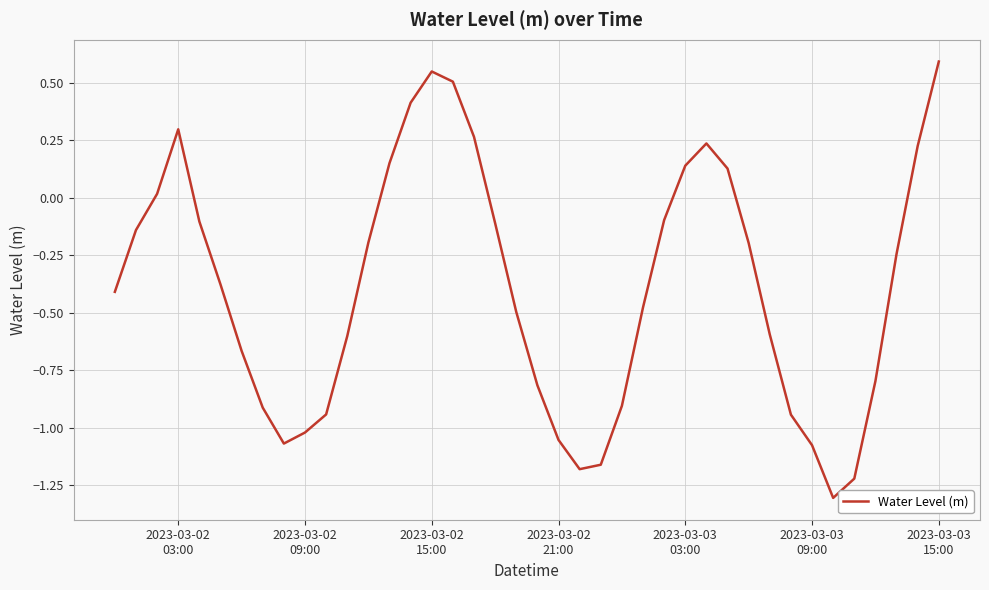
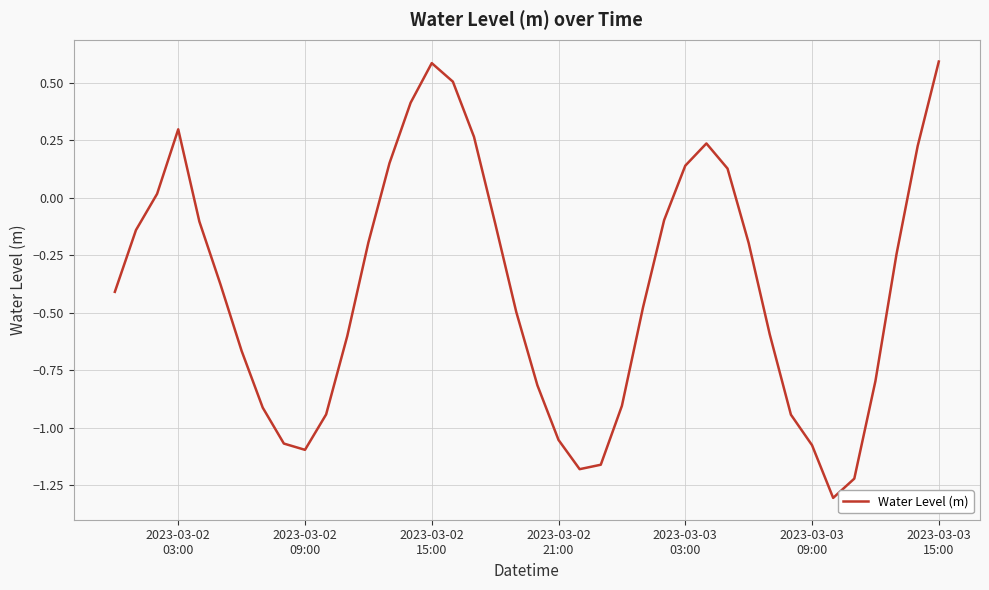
  {
    "2023-03-02 03:00": 0.30,
-   "2023-03-02 09:00": -1.02,
-   "2023-03-02 15:00": 0.55,
+   "2023-03-02 09:00": -1.10,
+   "2023-03-02 15:00": 0.59,
    "2023-03-02 21:00": -1.05,
    "2023-03-03 03:00": 0.14,
    "2023-03-03 09:00": -1.08,
    "2023-03-03 15:00": 0.59
  }
